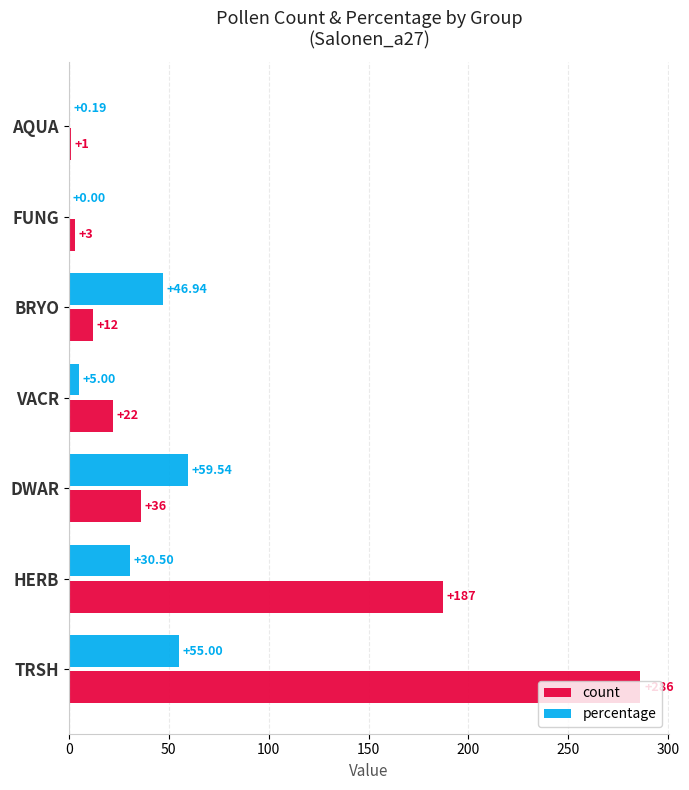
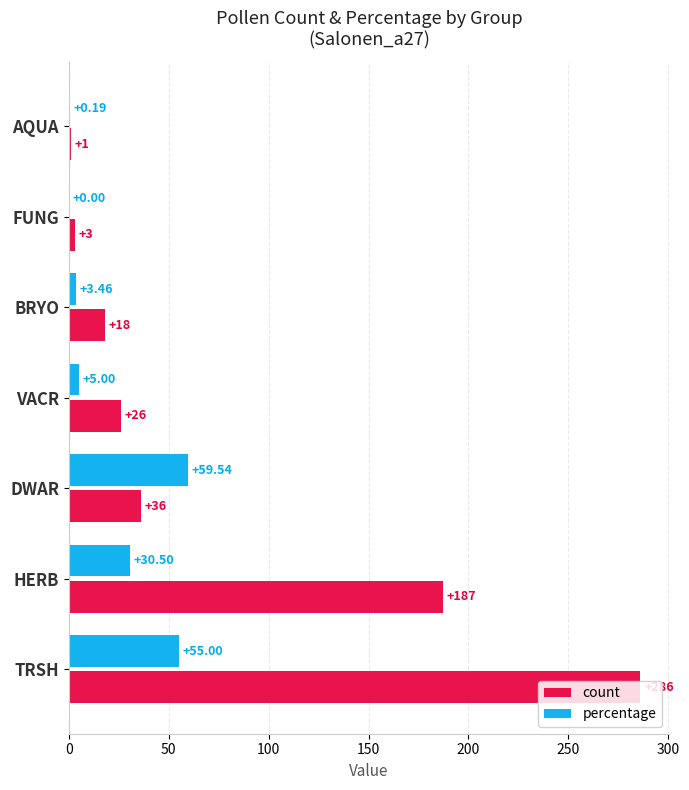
  {
    "count": {
      "AQUA": "+1",
      "FUNG": "+3",
-     "BRYO": "+12",
-     "VACR": "+22",
+     "BRYO": "+18",
+     "VACR": "+26",
      "DWAR": "+36",
      "HERB": "+187"
    },
    "percentage": {
      "AQUA": "+0.19",
      "FUNG": "+0.00",
-     "BRYO": "+46.94",
+     "BRYO": "+3.46",
      "VACR": "+5.00",
      "DWAR": "+59.54",
      "HERB": "+30.50",
      "TRSH": "+55.00"
    }
  }
